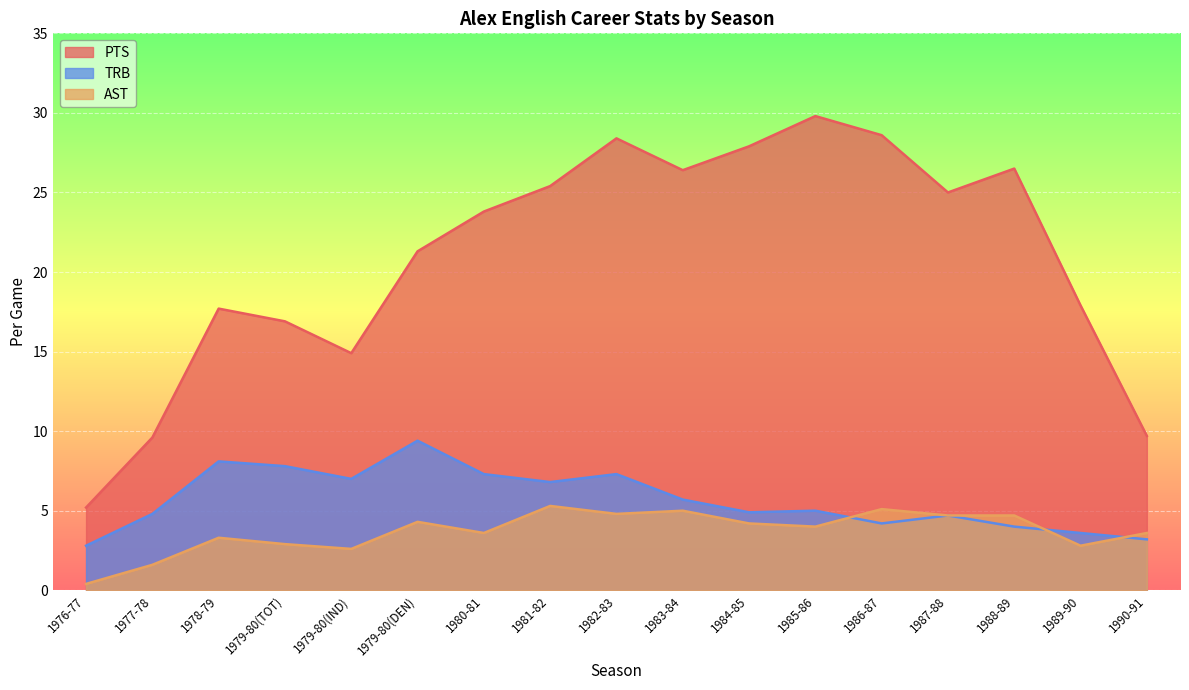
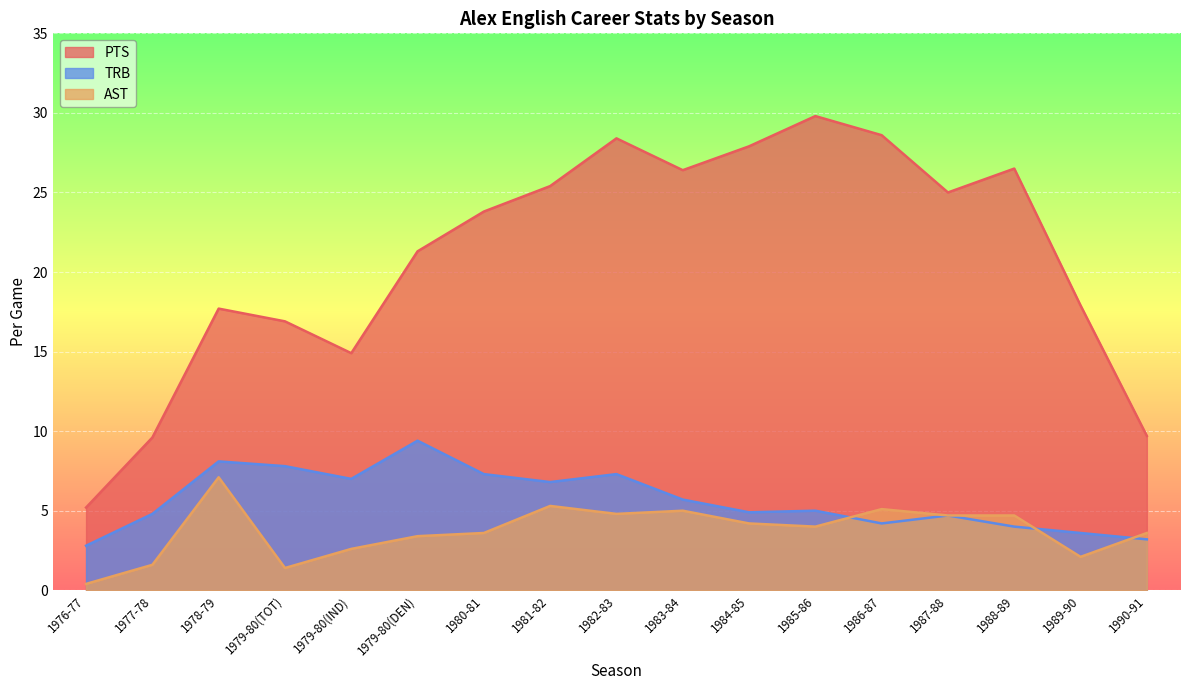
  {
    "PTS": {
      "1976-77": 5.2,
      "1977-78": 9.6,
      "1978-79": 17.7,
      "1979-80(TOT)": 16.9,
      "1979-80(IND)": 14.9,
      "1979-80(DEN)": 21.3,
      "1980-81": 23.8,
      "1981-82": 25.4,
      "1982-83": 28.4,
      "1983-84": 26.4,
      "1984-85": 27.9,
      "1985-86": 29.8,
      "1986-87": 28.6,
      "1987-88": 25.0,
      "1988-89": 26.5,
      "1989-90": 17.9,
      "1990-91": 9.7
    },
    "TRB": {
      "1976-77": 2.8,
      "1977-78": 4.8,
      "1978-79": 8.1,
      "1979-80(TOT)": 7.8,
      "1979-80(IND)": 7.0,
      "1979-80(DEN)": 9.4,
      "1980-81": 7.3,
      "1981-82": 6.8,
      "1982-83": 7.3,
      "1983-84": 5.7,
      "1984-85": 4.9,
      "1985-86": 5.0,
      "1986-87": 4.2,
      "1988-89": 4.0,
      "1989-90": 3.6,
      "1990-91": 3.2
    },
    "AST": {
      "1976-77": 0.4,
      "1977-78": 1.6,
-     "1978-79": 3.3,
-     "1979-80(TOT)": 2.9,
+     "1978-79": 7.1,
+     "1979-80(TOT)": 1.4,
      "1979-80(IND)": 2.6,
-     "1979-80(DEN)": 4.3,
+     "1979-80(DEN)": 3.4,
      "1980-81": 3.6,
      "1981-82": 5.3,
      "1982-83": 4.8,
      "1983-84": 5.0,
      "1984-85": 4.2,
      "1985-86": 4.0,
      "1986-87": 5.1,
      "1988-89": 4.7,
-     "1989-90": 2.8,
+     "1989-90": 2.1,
      "1990-91": 3.6
    }
  }
